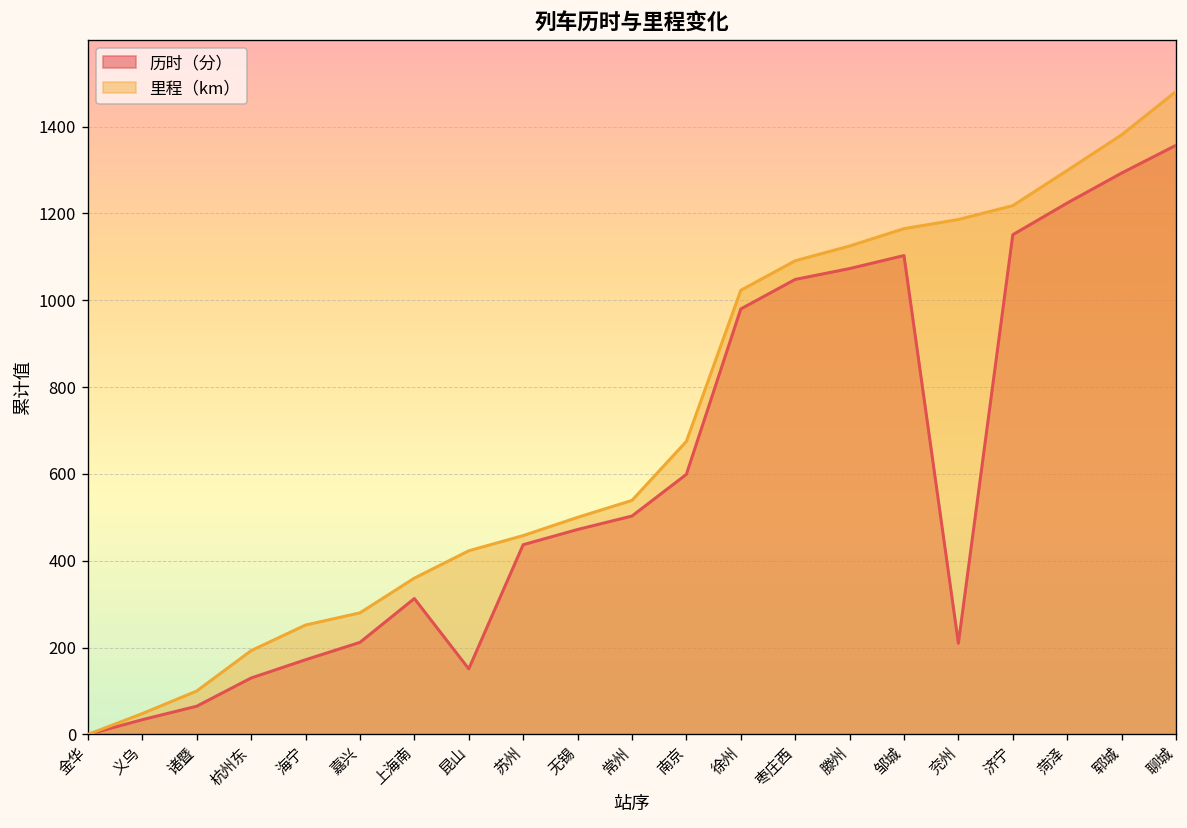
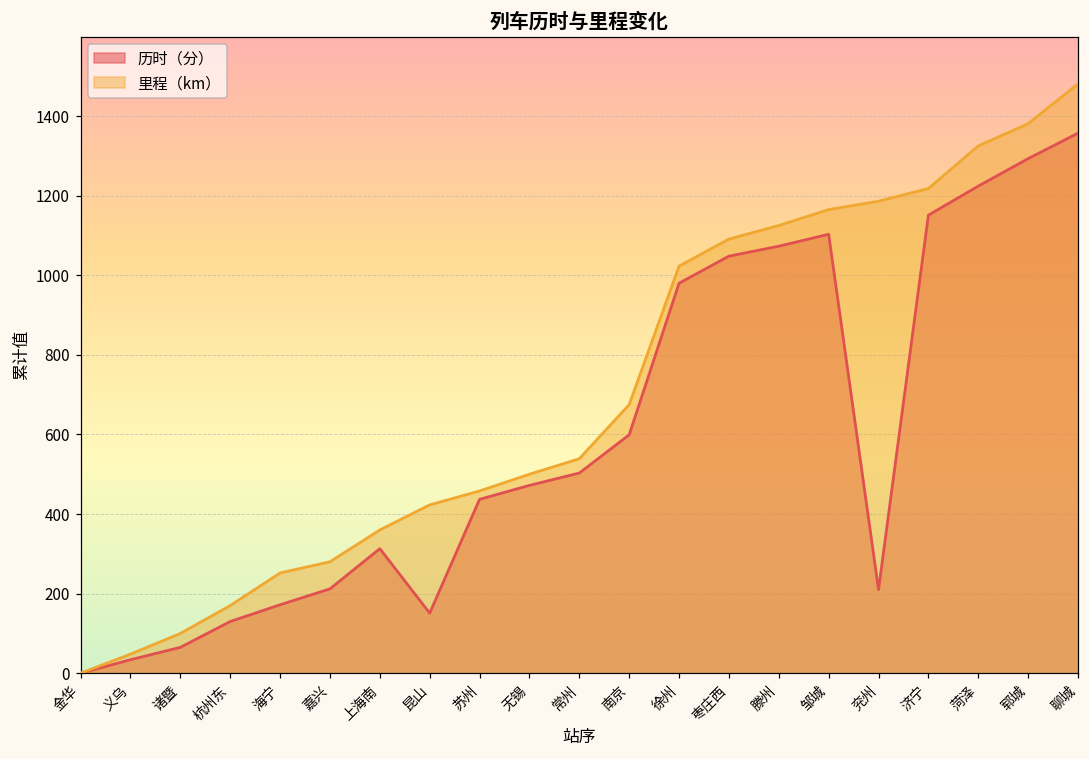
  {
    "历时（分）": {
      "义乌": 30,
      "诸暨": 70,
      "杭州东": 130,
      "海宁": 170,
      "嘉兴": 210,
      "上海南": 310,
      "昆山": 150,
      "苏州": 440,
      "无锡": 470,
      "常州": 500,
      "南京": 600,
      "徐州": 980,
      "枣庄西": 1050,
      "滕州": 1070,
      "邹城": 1100,
      "兖州": 210,
      "济宁": 1150,
      "菏泽": 1220,
      "郓城": 1290,
      "聊城": 1360
    },
    "里程（km）": {
      "义乌": 50,
      "诸暨": 100,
-     "杭州东": 190,
+     "杭州东": 170,
      "海宁": 250,
      "嘉兴": 280,
      "上海南": 360,
      "昆山": 420,
      "苏州": 460,
      "无锡": 500,
      "常州": 540,
      "南京": 680,
      "徐州": 1020,
      "枣庄西": 1090,
      "滕州": 1130,
      "邹城": 1170,
      "兖州": 1190,
      "济宁": 1220,
-     "菏泽": 1300,
+     "菏泽": 1330,
      "郓城": 1380,
      "聊城": 1480
    }
  }
